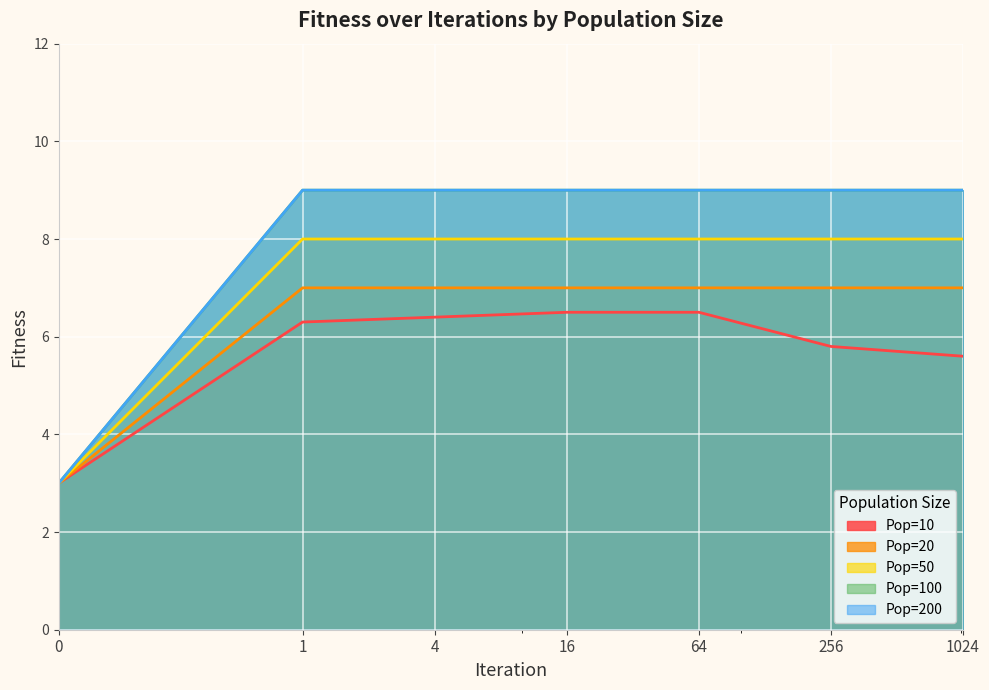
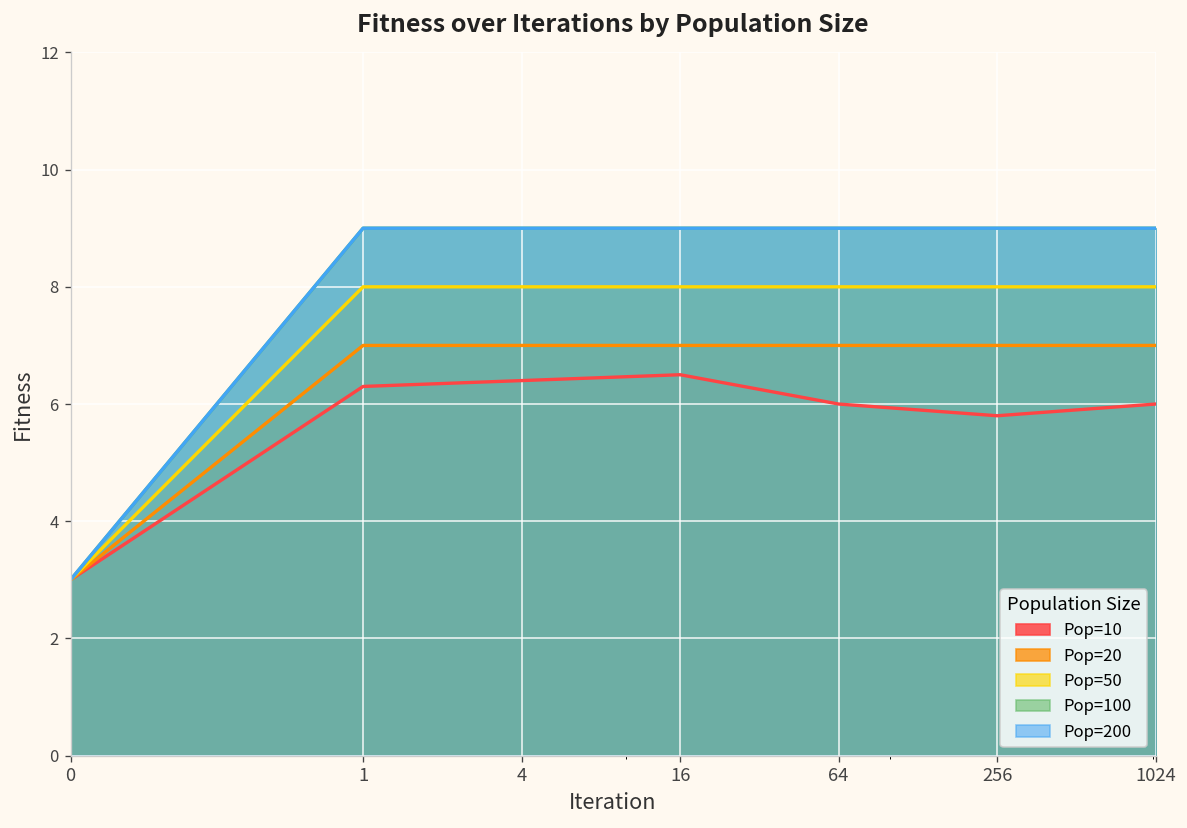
  {
    "Pop=10": {
      "1": 6.3,
      "4": 6.4,
      "16": 6.5,
-     "64": 6.5,
+     "64": 6.0,
      "256": 5.8,
-     "1024": 5.6
+     "1024": 6.0
    },
    "Pop=20": {
      "1": 7.0,
      "4": 7.0,
      "16": 7.0,
      "64": 7.0,
      "256": 7.0,
      "1024": 7.0
    },
    "Pop=50": {
      "1": 8.0,
      "4": 8.0,
      "16": 8.0,
      "64": 8.0,
      "256": 8.0,
      "1024": 8.0
    },
    "Pop=200": {
      "1": 9.0,
      "4": 9.0,
      "16": 9.0,
      "64": 9.0,
      "256": 9.0,
      "1024": 9.0
    }
  }
